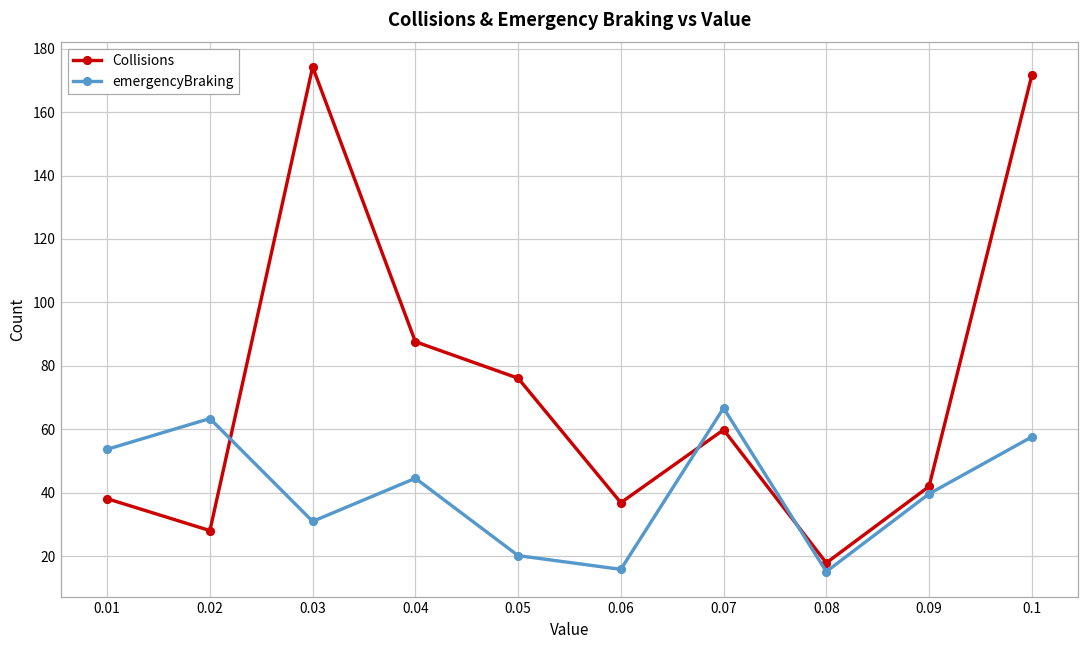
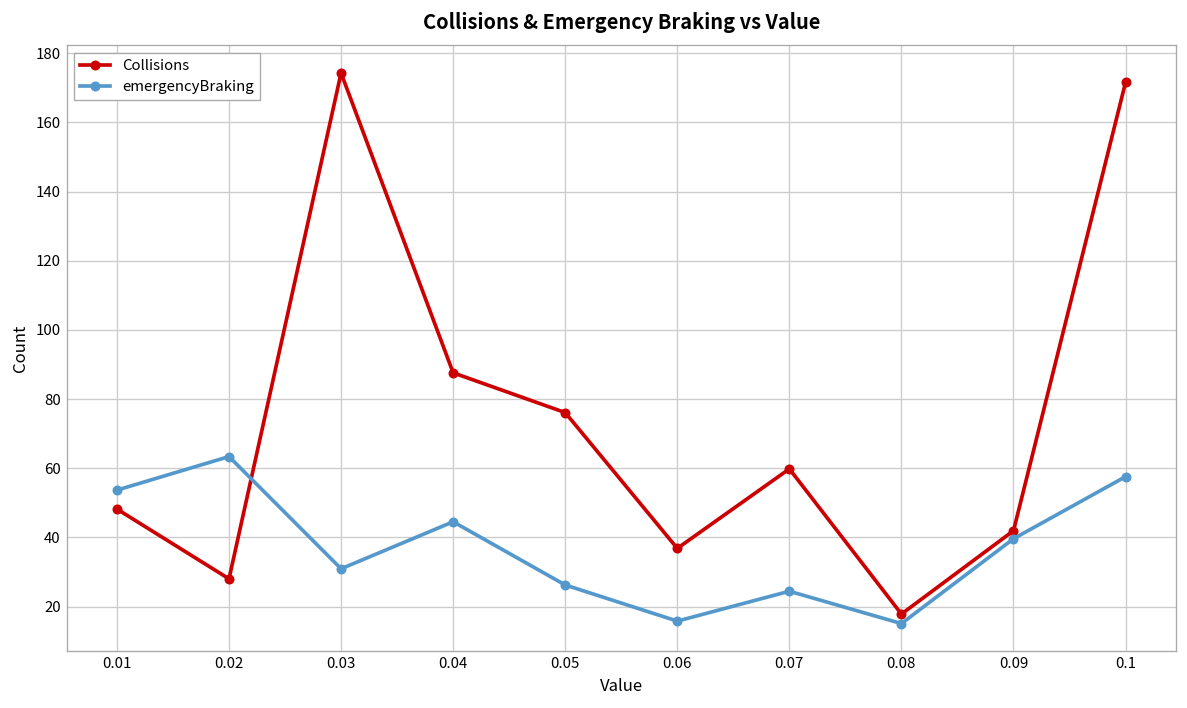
  {
    "Collisions": {
-     "0.01": 38,
+     "0.01": 48,
      "0.02": 28,
      "0.03": 174,
      "0.04": 88,
      "0.05": 76,
      "0.06": 37,
      "0.07": 60,
      "0.08": 18,
      "0.09": 42,
      "0.1": 172
    },
    "emergencyBraking": {
      "0.01": 54,
      "0.02": 63,
      "0.03": 31,
      "0.04": 45,
-     "0.05": 20,
+     "0.05": 26,
      "0.06": 16,
-     "0.07": 67,
+     "0.07": 24,
      "0.08": 15,
      "0.09": 40,
      "0.1": 58
    }
  }
